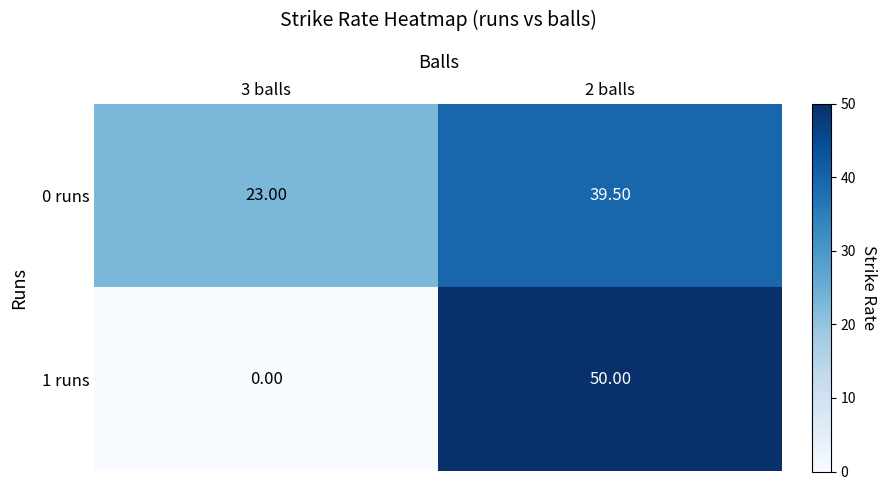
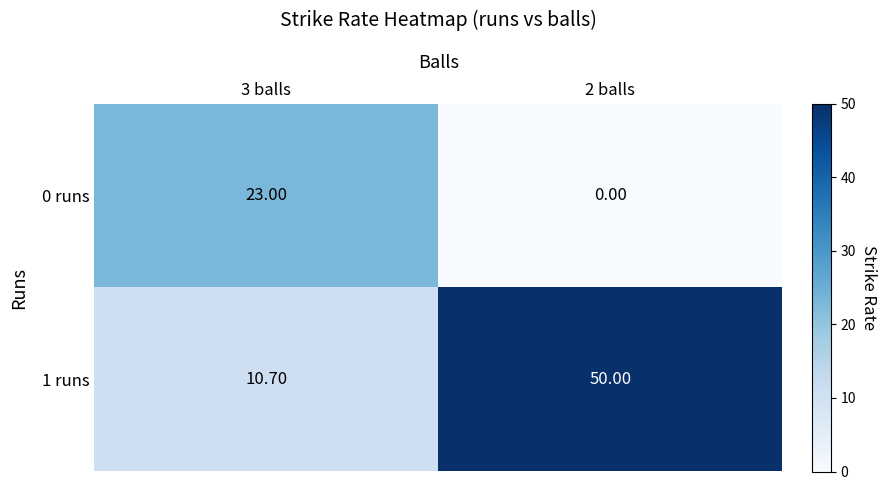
  {
    "0 runs": {
      "3 balls": 23.00,
-     "2 balls": 39.50
+     "2 balls": 0.00
    },
    "1 runs": {
-     "3 balls": 0.00,
+     "3 balls": 10.70,
      "2 balls": 50.00
    }
  }
